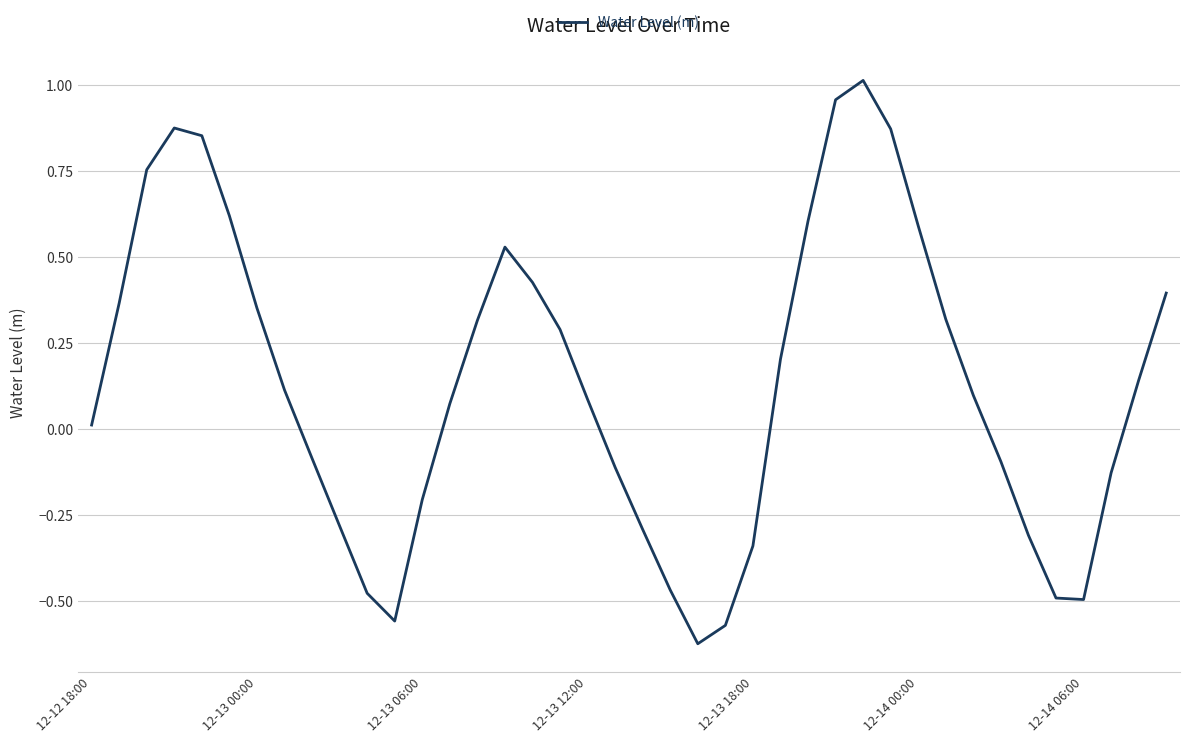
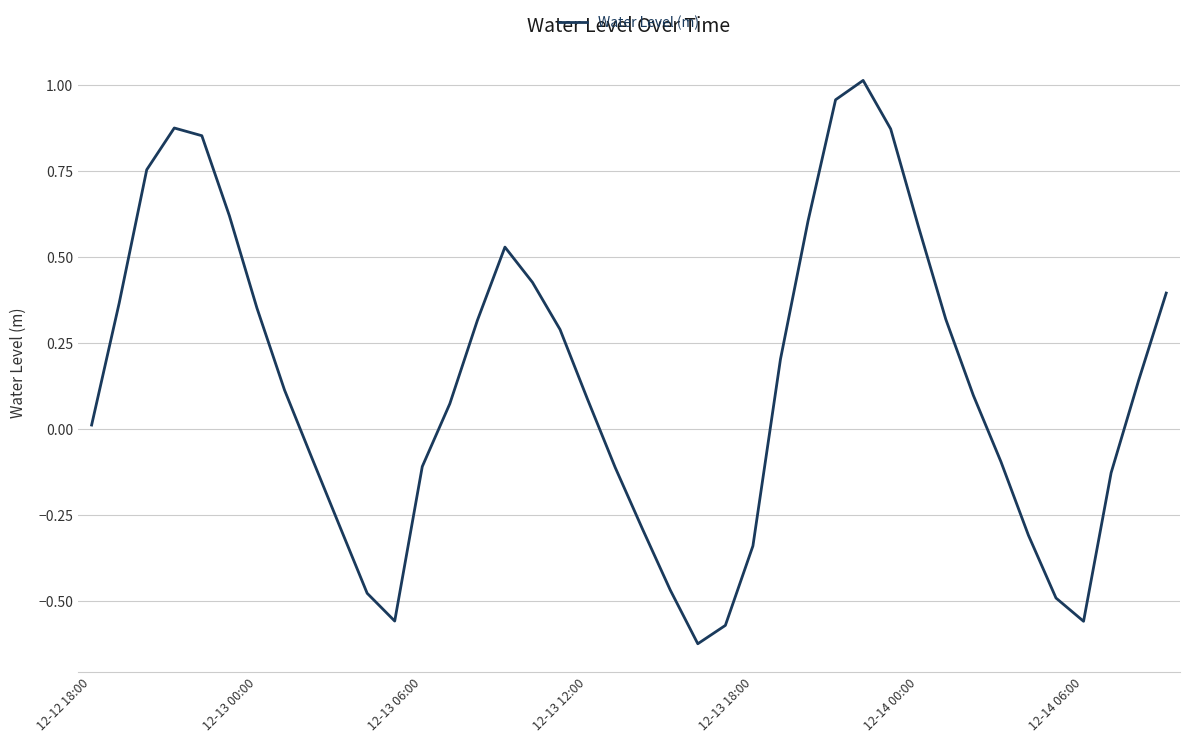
  {
    "12-12 18:00": 0.01,
    "12-13 00:00": 0.35,
-   "12-13 06:00": -0.21,
+   "12-13 06:00": -0.11,
    "12-13 12:00": 0.09,
    "12-13 18:00": -0.34,
    "12-14 00:00": 0.59,
-   "12-14 06:00": -0.50
+   "12-14 06:00": -0.56
  }
